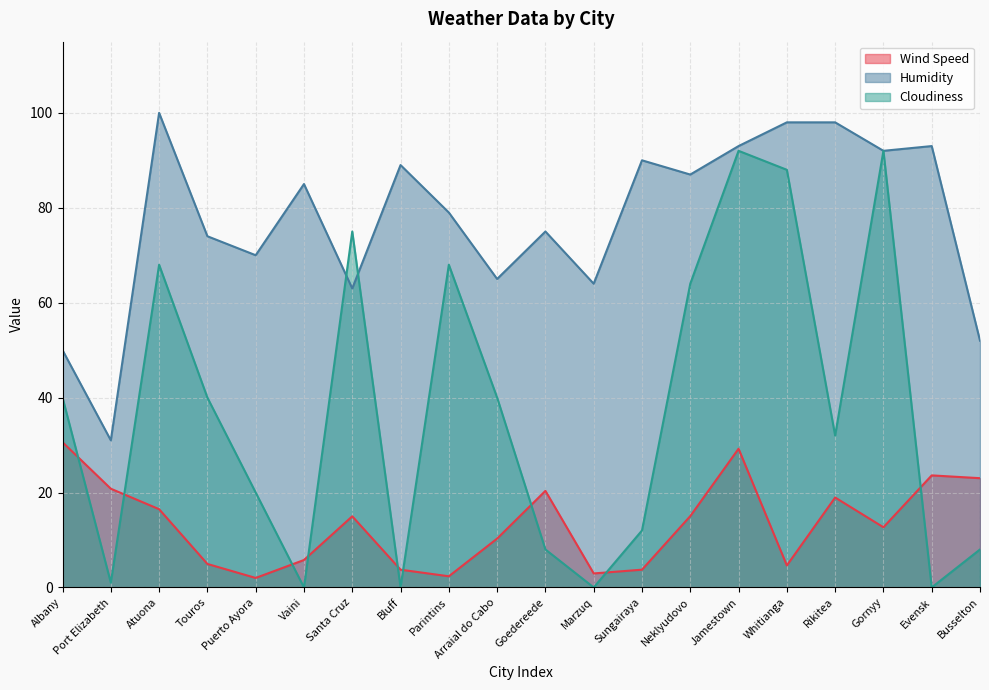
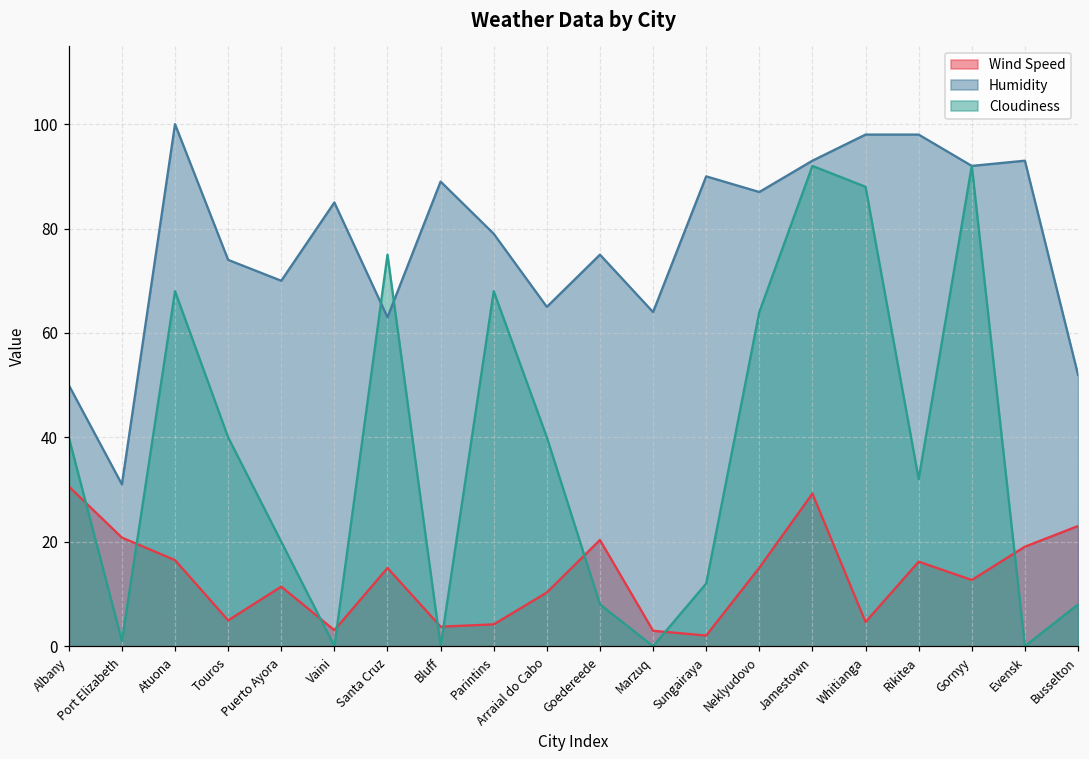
  {
    "Wind Speed": {
      "Albany": 31,
      "Port Elizabeth": 21,
      "Atuona": 16,
      "Touros": 5,
-     "Puerto Ayora": 2,
-     "Vaini": 6,
+     "Puerto Ayora": 11,
+     "Vaini": 3,
      "Santa Cruz": 15,
      "Bluff": 4,
-     "Parintins": 2,
+     "Parintins": 4,
      "Arraial do Cabo": 10,
      "Goedereede": 20,
      "Marzuq": 3,
-     "Sungairaya": 4,
+     "Sungairaya": 2,
      "Neklyudovo": 15,
      "Jamestown": 29,
      "Whitianga": 5,
-     "Rikitea": 19,
+     "Rikitea": 16,
      "Gornyy": 13,
-     "Evensk": 24,
+     "Evensk": 19,
      "Busselton": 23
    }
  }
